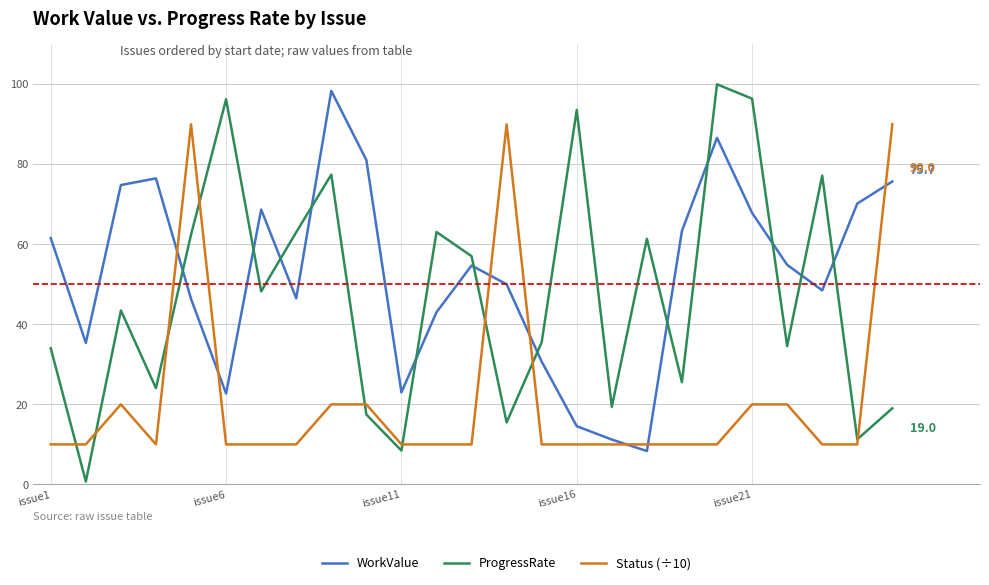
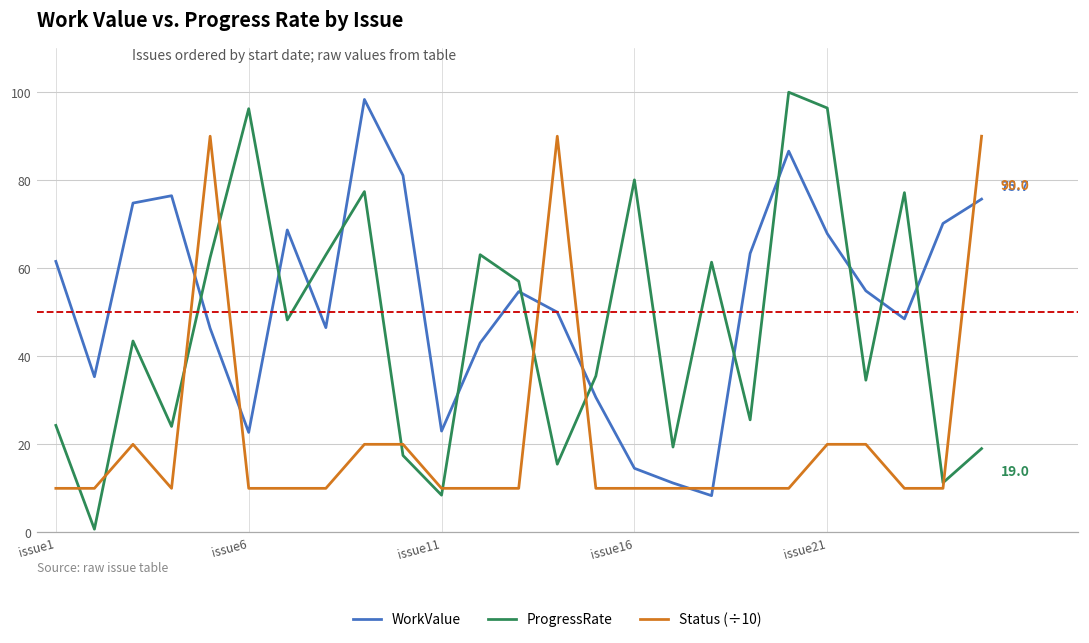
  {
    "WorkValue": {
      "issue1": 62,
      "issue6": 23,
      "issue11": 23,
      "issue16": 15,
      "issue21": 68
    },
    "ProgressRate": {
-     "issue1": 34,
+     "issue1": 24,
      "issue6": 96,
      "issue11": 8,
-     "issue16": 94,
+     "issue16": 80,
      "issue21": 96
    },
    "Status (÷10)": {
      "issue1": 10,
      "issue6": 10,
      "issue11": 10,
      "issue16": 10,
      "issue21": 20
    }
  }
